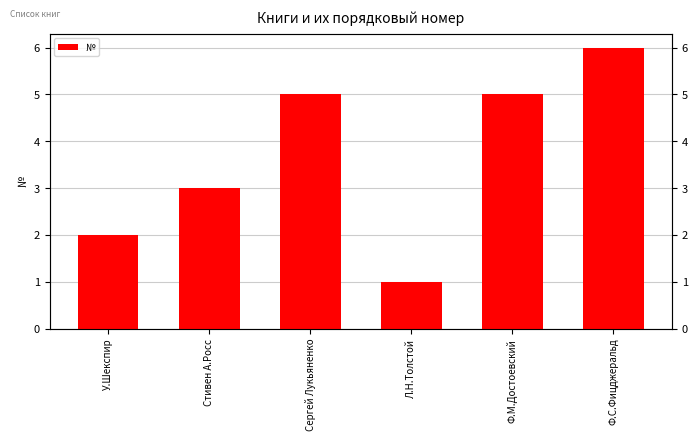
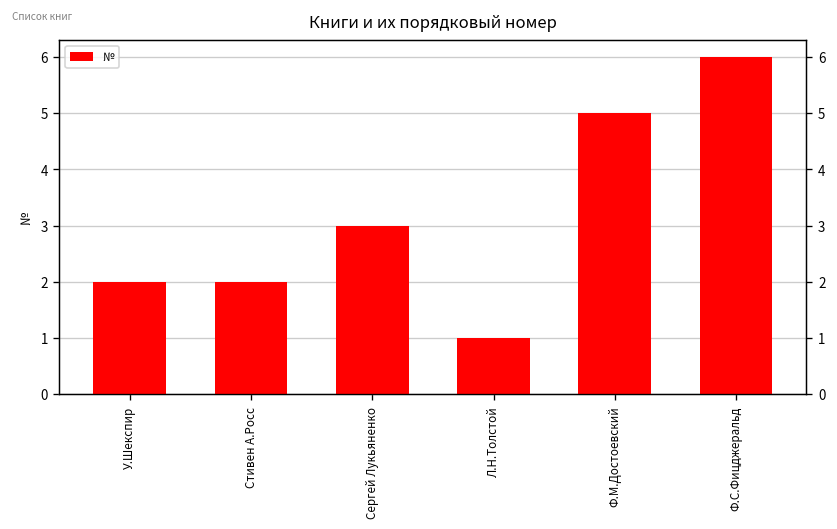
  {
    "У.Шекспир": 2,
-   "Стивен А.Росс": 3,
-   "Сергей Лукьяненко": 5,
+   "Стивен А.Росс": 2,
+   "Сергей Лукьяненко": 3,
    "Л.Н.Толстой": 1,
    "Ф.М.Достоевский": 5,
    "Ф.С.Фицджеральд": 6
  }
